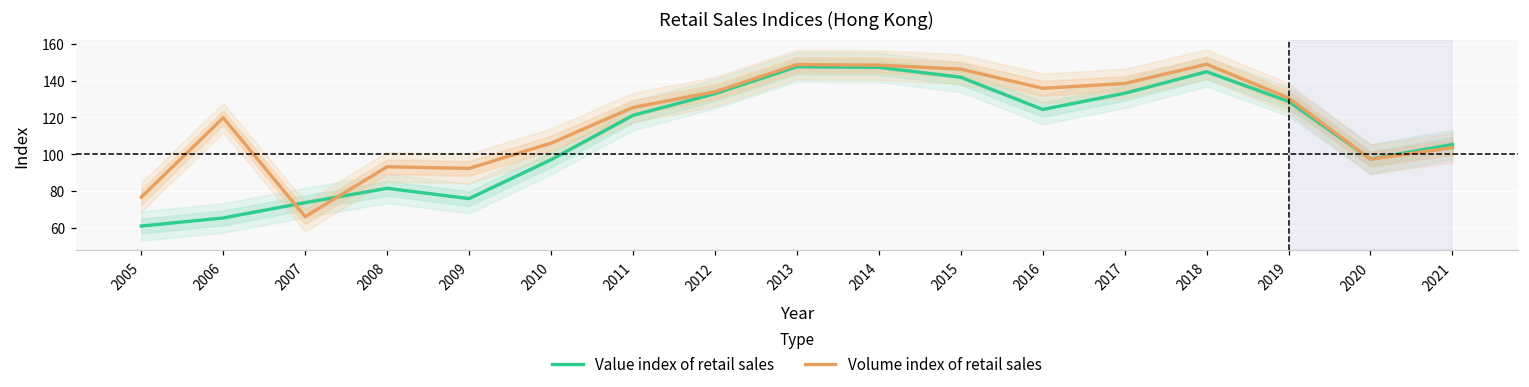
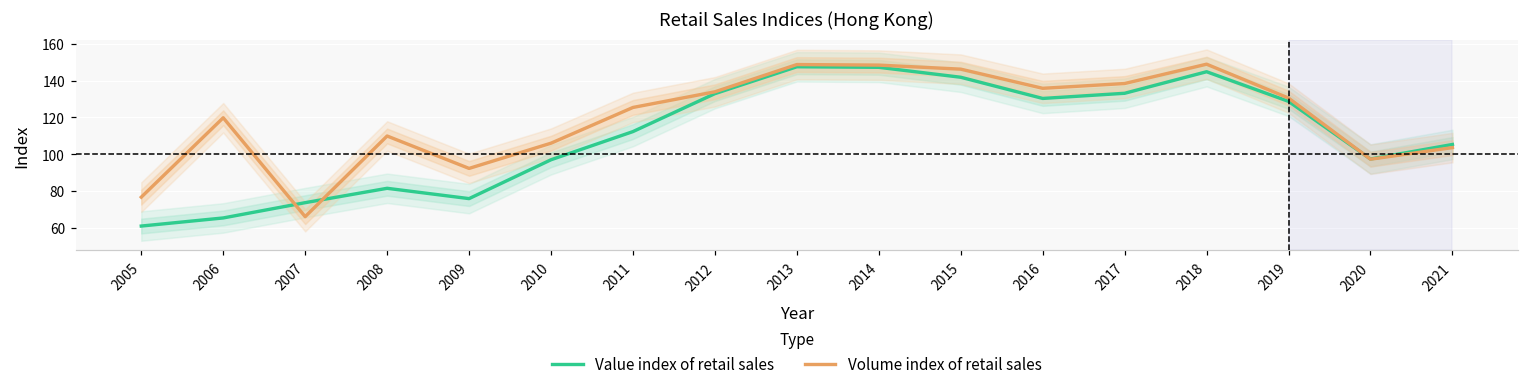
  {
    "Value index of retail sales": {
      "2005": 61,
      "2006": 65,
      "2008": 82,
      "2009": 76,
      "2010": 97,
-     "2011": 121,
+     "2011": 112,
      "2015": 142,
-     "2016": 124,
+     "2016": 130,
      "2017": 133,
      "2018": 145,
      "2019": 129,
      "2021": 105
    },
    "Volume index of retail sales": {
      "2005": 77,
      "2006": 120,
      "2007": 66,
-     "2008": 93,
+     "2008": 110,
      "2009": 92,
      "2019": 131,
      "2021": 104
    }
  }
